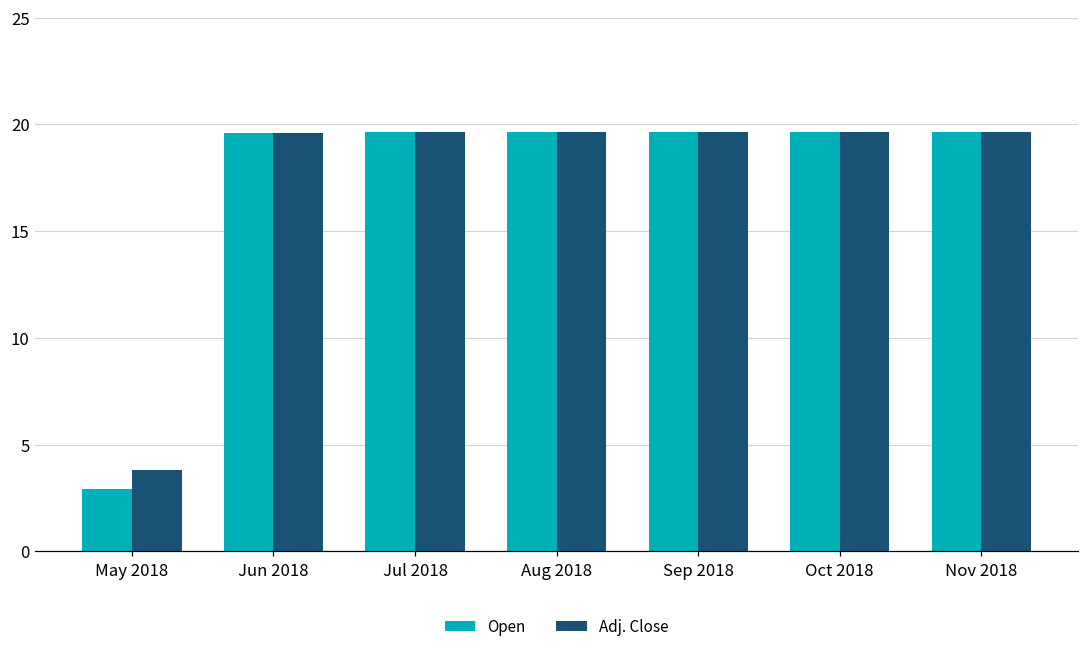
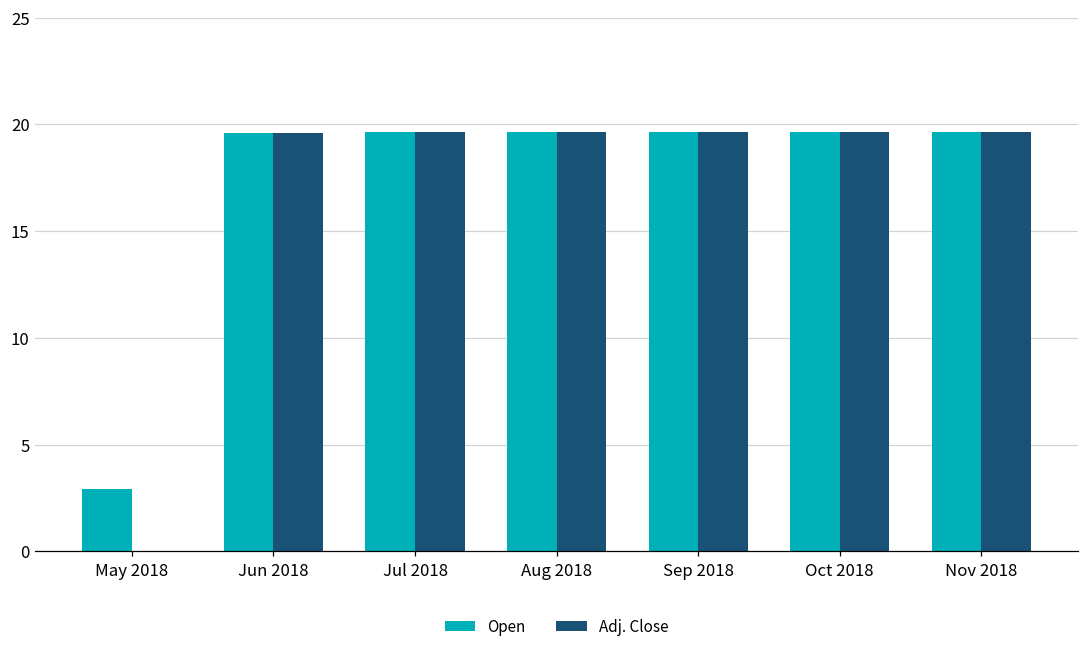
  {
    "Open": {
      "May 2018": 2.9,
      "Jun 2018": 19.6,
      "Jul 2018": 19.6,
      "Aug 2018": 19.6,
      "Sep 2018": 19.6,
      "Oct 2018": 19.6,
      "Nov 2018": 19.6
    },
    "Adj. Close": {
-     "May 2018": 3.8,
+     "May 2018": 0.0,
      "Jun 2018": 19.6,
      "Jul 2018": 19.6,
      "Aug 2018": 19.6,
      "Sep 2018": 19.6,
      "Oct 2018": 19.6,
      "Nov 2018": 19.6
    }
  }
